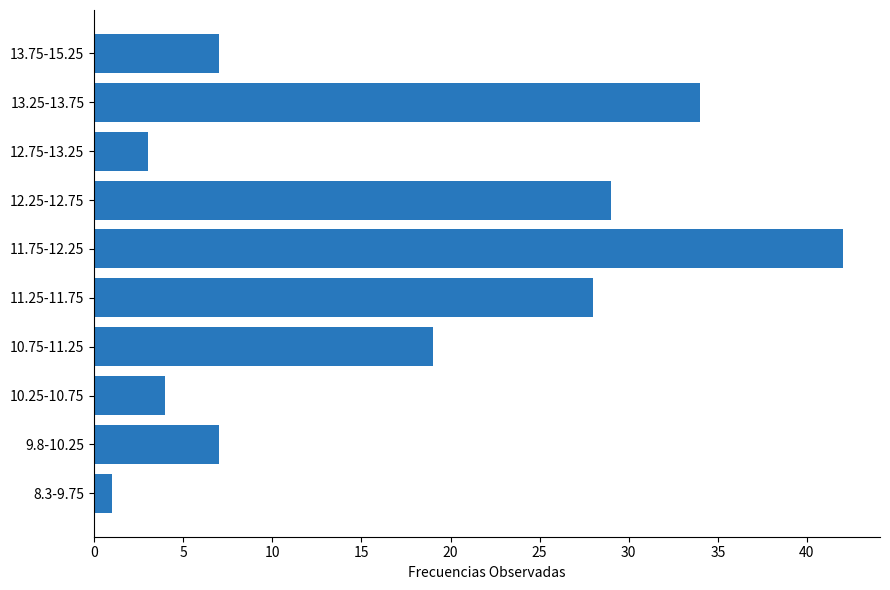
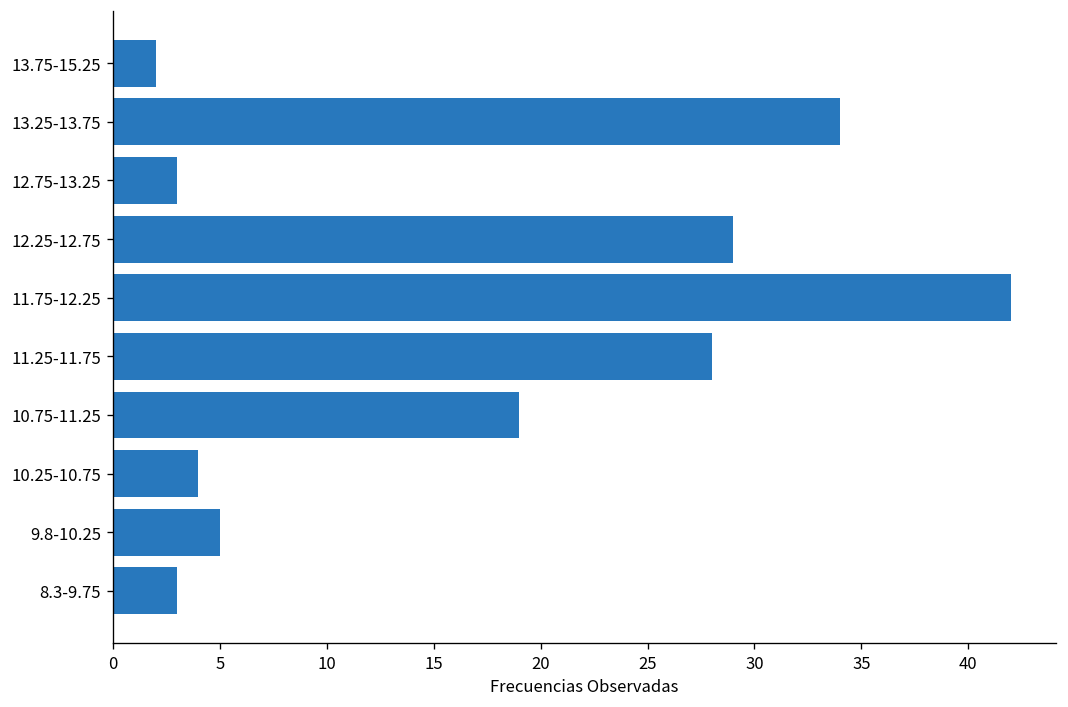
  {
-   "13.75-15.25": 7,
+   "13.75-15.25": 2,
    "13.25-13.75": 34,
    "12.75-13.25": 3,
    "12.25-12.75": 29,
    "11.75-12.25": 42,
    "11.25-11.75": 28,
    "10.75-11.25": 19,
    "10.25-10.75": 4,
-   "9.8-10.25": 7,
-   "8.3-9.75": 1
+   "9.8-10.25": 5,
+   "8.3-9.75": 3
  }
